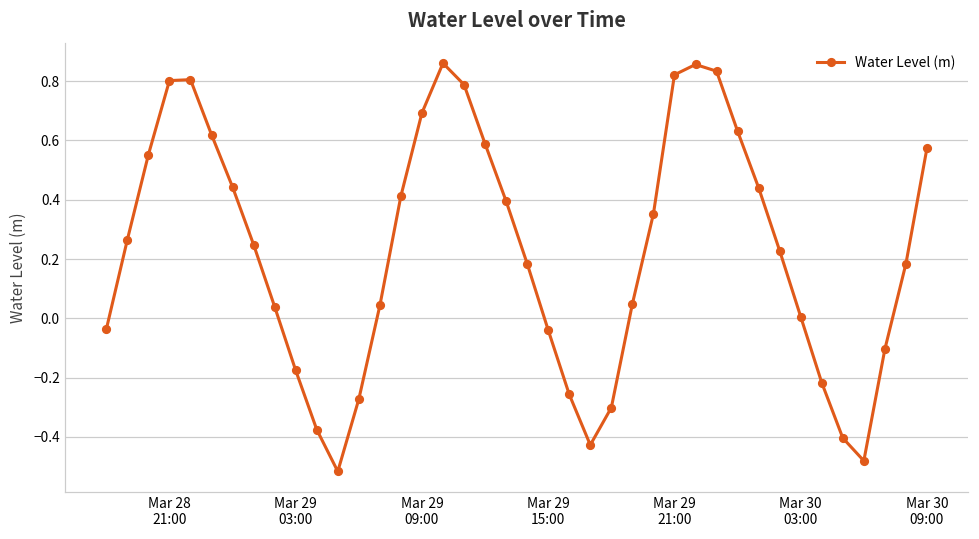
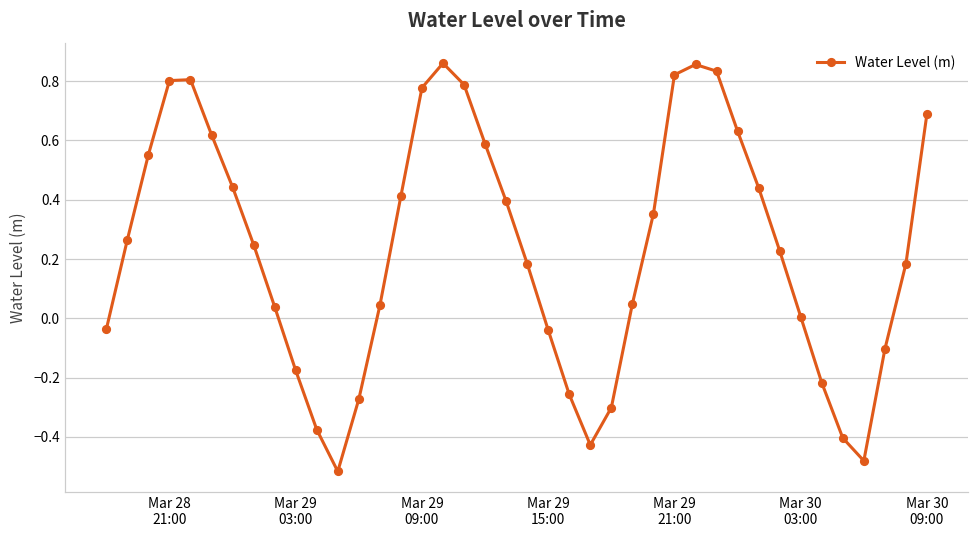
  {
    "Mar 28 21:00": 0.80,
    "Mar 29 03:00": -0.18,
-   "Mar 29 09:00": 0.69,
+   "Mar 29 09:00": 0.78,
    "Mar 29 15:00": -0.04,
    "Mar 29 21:00": 0.82,
    "Mar 30 03:00": 0.01,
-   "Mar 30 09:00": 0.57
+   "Mar 30 09:00": 0.69
  }
